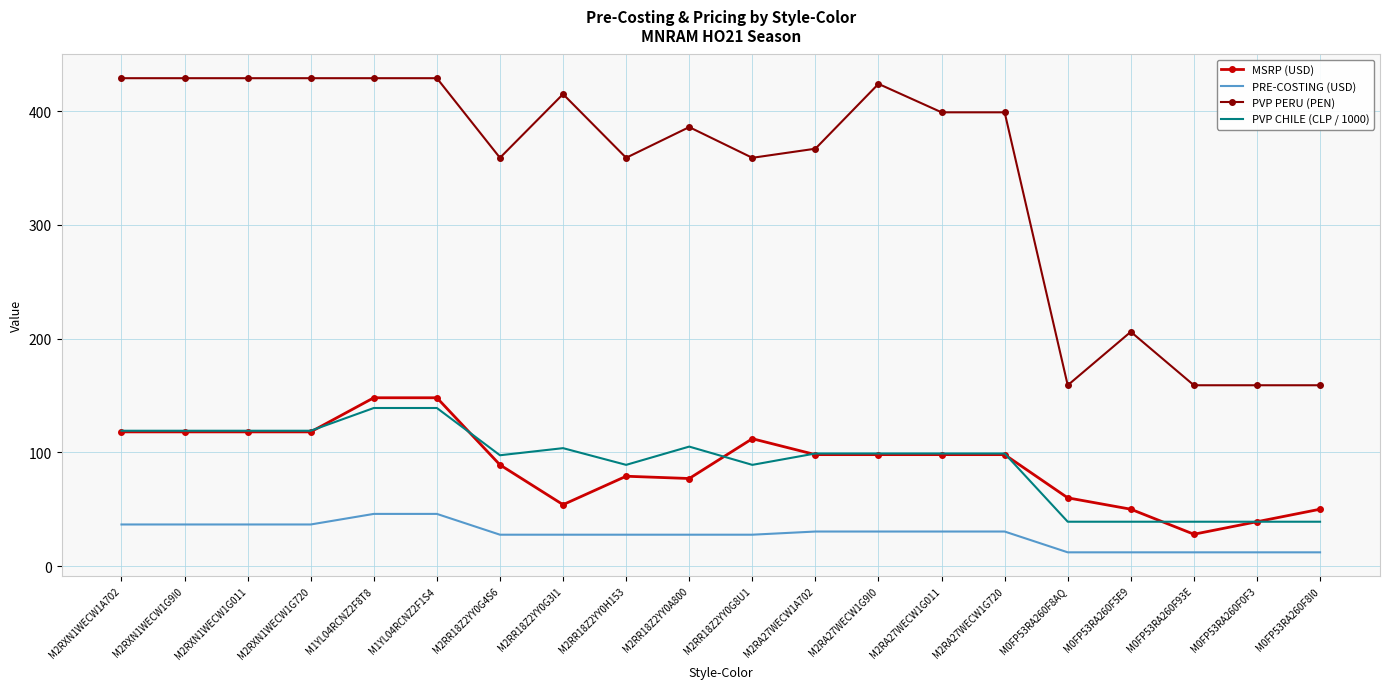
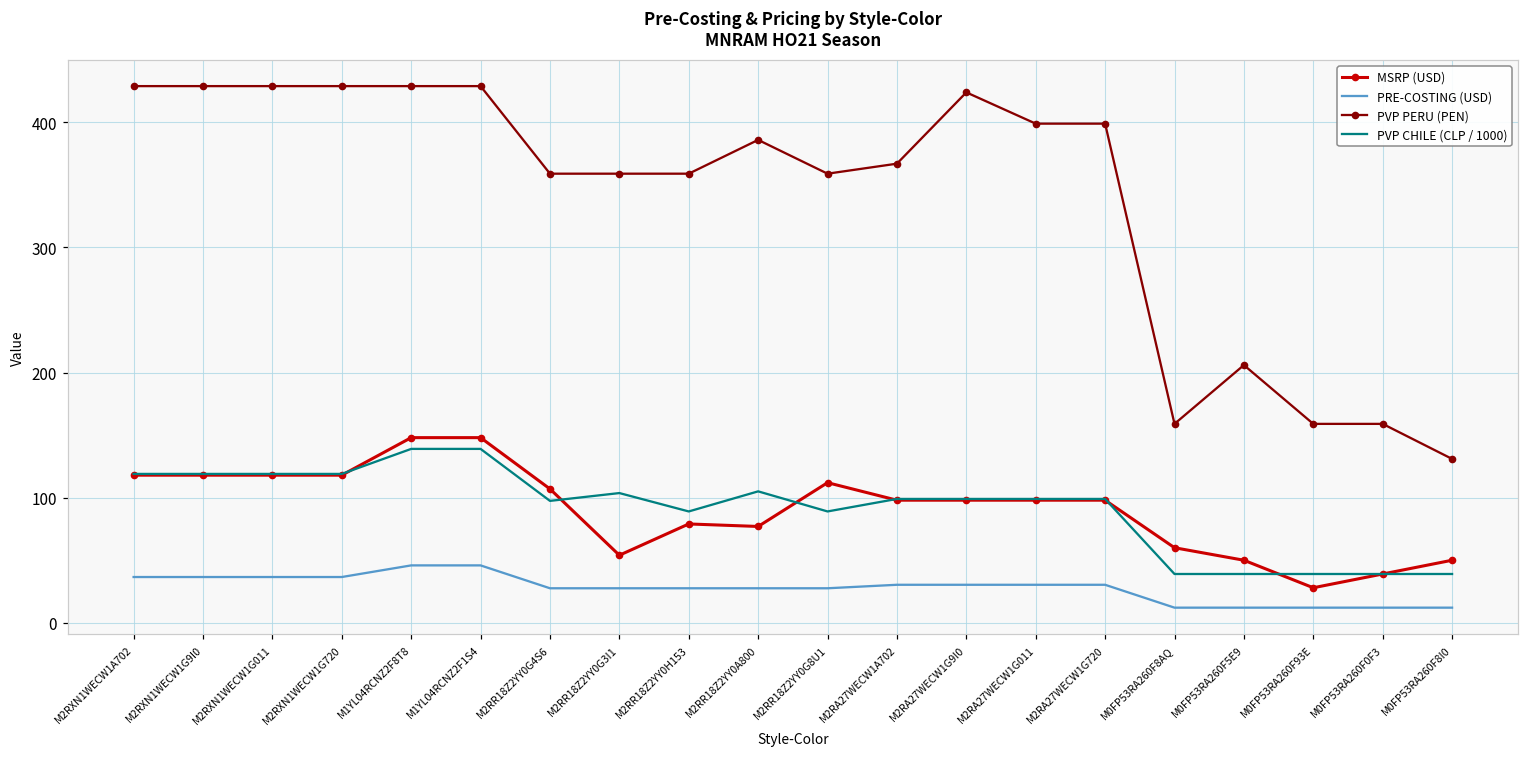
  {
    "MSRP (USD)": {
      "M1YL04RCNZ2F8T8": 148,
      "M1YL04RCNZ2F1S4": 148,
-     "M2RR18Z2YY0G4S6": 89,
+     "M2RR18Z2YY0G4S6": 107,
      "M2RR18Z2YY0G3I1": 54,
      "M2RR18Z2YY0H153": 79,
      "M2RR18Z2YY0A800": 77,
      "M2RR18Z2YY0G8U1": 112,
      "M0FP53RA260F8AQ": 60,
      "M0FP53RA260F5E9": 50,
      "M0FP53RA260F93E": 28,
      "M0FP53RA260F8I0": 50
    },
    "PRE-COSTING (USD)": {
      "M2RXN1WECW1A702": 37,
      "M2RXN1WECW1G9I0": 37,
      "M2RXN1WECW1G011": 37,
      "M2RXN1WECW1G720": 37,
      "M1YL04RCNZ2F8T8": 46,
      "M1YL04RCNZ2F1S4": 46,
      "M2RR18Z2YY0G4S6": 28,
      "M2RR18Z2YY0G3I1": 28,
      "M2RR18Z2YY0H153": 28,
      "M2RR18Z2YY0A800": 28,
      "M2RR18Z2YY0G8U1": 28,
      "M2RA27WECW1A702": 30,
      "M2RA27WECW1G9I0": 30,
      "M2RA27WECW1G011": 30,
      "M2RA27WECW1G720": 30,
      "M0FP53RA260F8AQ": 12,
      "M0FP53RA260F5E9": 12,
      "M0FP53RA260F93E": 12,
      "M0FP53RA260F0F3": 12,
      "M0FP53RA260F8I0": 12
    },
    "PVP PERU (PEN)": {
      "M2RXN1WECW1A702": 429,
      "M2RXN1WECW1G9I0": 429,
      "M2RXN1WECW1G011": 429,
      "M2RXN1WECW1G720": 429,
      "M1YL04RCNZ2F8T8": 429,
      "M1YL04RCNZ2F1S4": 429,
      "M2RR18Z2YY0G4S6": 359,
-     "M2RR18Z2YY0G3I1": 415,
+     "M2RR18Z2YY0G3I1": 359,
      "M2RR18Z2YY0H153": 359,
      "M2RR18Z2YY0A800": 386,
      "M2RR18Z2YY0G8U1": 359,
      "M2RA27WECW1A702": 367,
      "M2RA27WECW1G9I0": 424,
      "M2RA27WECW1G011": 399,
      "M2RA27WECW1G720": 399,
      "M0FP53RA260F8AQ": 159,
      "M0FP53RA260F5E9": 206,
      "M0FP53RA260F93E": 159,
      "M0FP53RA260F0F3": 159,
-     "M0FP53RA260F8I0": 159
+     "M0FP53RA260F8I0": 131
    },
    "PVP CHILE (CLP / 1000)": {
      "M1YL04RCNZ2F8T8": 139,
      "M1YL04RCNZ2F1S4": 139,
      "M2RR18Z2YY0G4S6": 97,
      "M2RR18Z2YY0G3I1": 104,
      "M2RR18Z2YY0H153": 89,
      "M2RR18Z2YY0A800": 105,
      "M2RR18Z2YY0G8U1": 89,
      "M0FP53RA260F8AQ": 39,
      "M0FP53RA260F5E9": 39,
      "M0FP53RA260F93E": 39,
      "M0FP53RA260F8I0": 39
    }
  }
